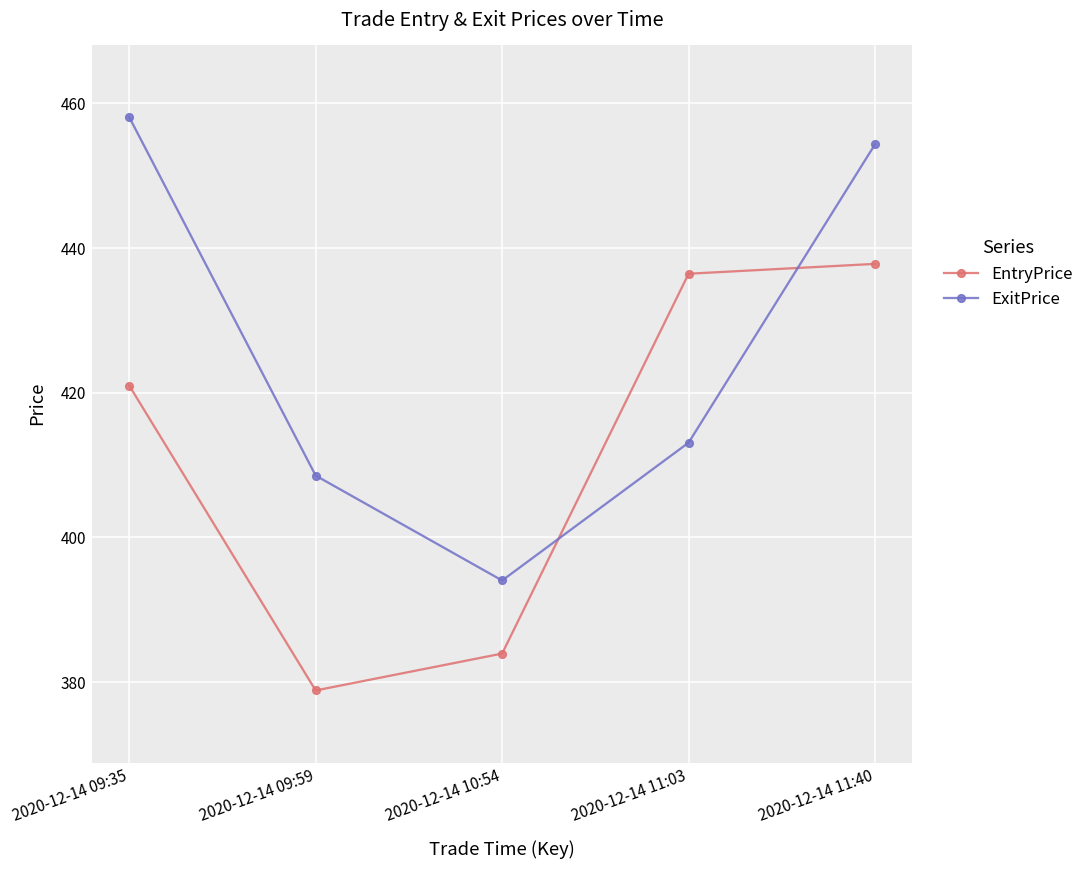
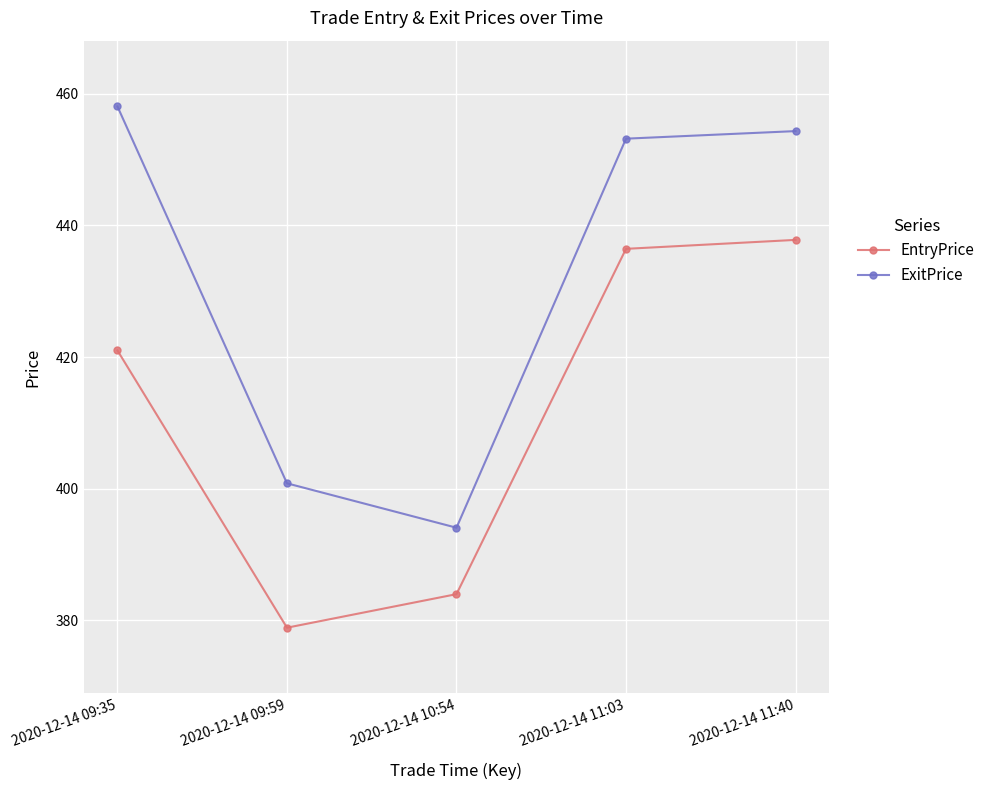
  {
    "EntryPrice": {
      "2020-12-14 09:35": 421,
      "2020-12-14 09:59": 379,
      "2020-12-14 10:54": 384,
      "2020-12-14 11:03": 436,
      "2020-12-14 11:40": 438
    },
    "ExitPrice": {
      "2020-12-14 09:35": 458,
-     "2020-12-14 09:59": 409,
+     "2020-12-14 09:59": 401,
      "2020-12-14 10:54": 394,
-     "2020-12-14 11:03": 413,
+     "2020-12-14 11:03": 453,
      "2020-12-14 11:40": 454
    }
  }
